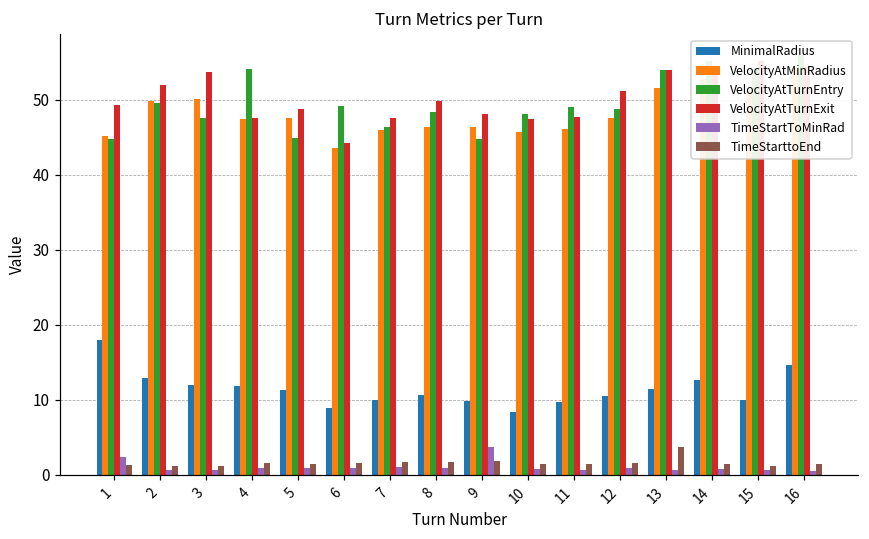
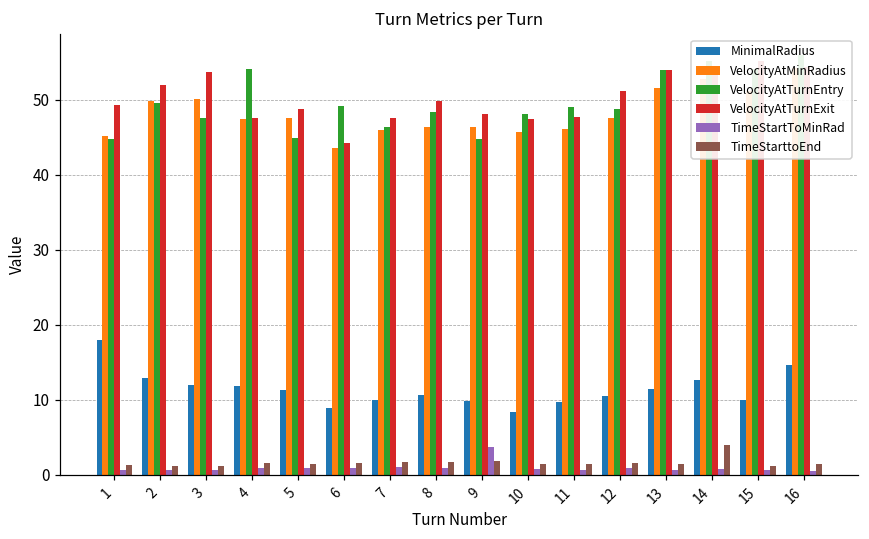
  {
    "MinimalRadius": {
      "1": 18,
      "2": 13,
      "3": 12,
      "4": 12,
      "5": 11,
      "6": 9,
      "7": 10,
      "8": 11,
      "9": 10,
      "10": 8,
      "11": 10,
      "12": 10,
      "13": 11,
      "14": 13,
      "15": 10,
      "16": 15
    },
    "VelocityAtMinRadius": {
      "1": 45,
      "2": 50,
      "3": 50,
      "4": 47,
      "5": 48,
      "6": 44,
      "7": 46,
      "8": 46,
      "9": 46,
      "10": 46,
      "11": 46,
      "12": 48,
      "13": 52
    },
    "VelocityAtTurnEntry": {
      "1": 45,
      "2": 50,
      "3": 48,
      "4": 54,
      "5": 45,
      "6": 49,
      "7": 46,
      "8": 48,
      "9": 45,
      "10": 48,
      "11": 49,
      "12": 49,
      "13": 54
    },
    "VelocityAtTurnExit": {
      "1": 49,
      "2": 52,
      "3": 54,
      "4": 48,
      "5": 49,
      "6": 44,
      "7": 48,
      "8": 50,
      "9": 48,
      "10": 47,
      "11": 48,
      "12": 51,
      "13": 54
    },
    "TimeStartToMinRad": {
-     "1": 2,
+     "1": 1,
      "2": 1,
      "3": 1,
      "4": 1,
      "5": 1,
      "6": 1,
      "7": 1,
      "8": 1,
      "9": 4,
      "10": 1,
      "11": 1,
      "12": 1,
      "13": 1,
      "14": 1,
      "15": 1,
      "16": 1
    },
    "TimeStarttoEnd": {
      "1": 1,
      "2": 1,
      "3": 1,
      "4": 2,
      "5": 1,
      "6": 2,
      "7": 2,
      "8": 2,
      "9": 2,
      "10": 1,
      "11": 1,
      "12": 2,
-     "13": 4,
-     "14": 1,
+     "13": 1,
+     "14": 4,
      "15": 1,
      "16": 1
    }
  }
